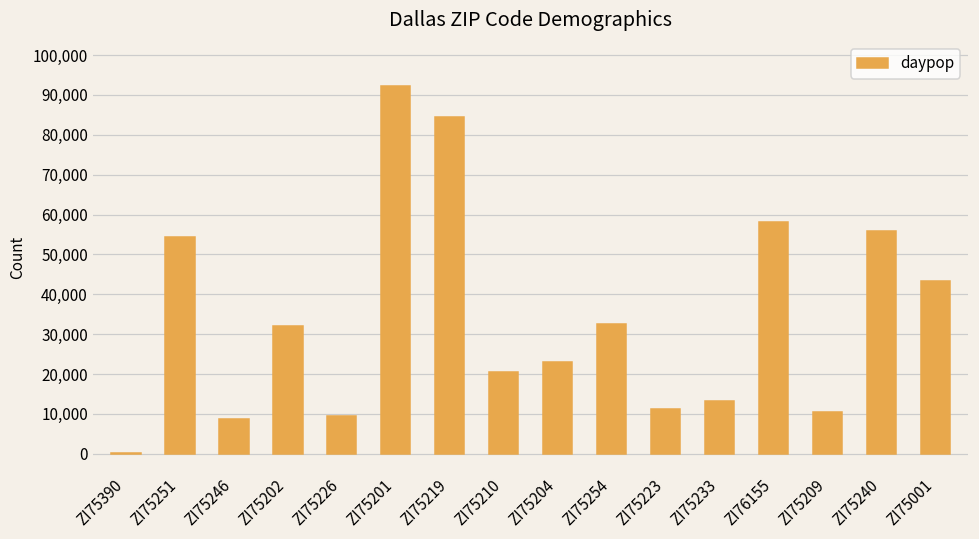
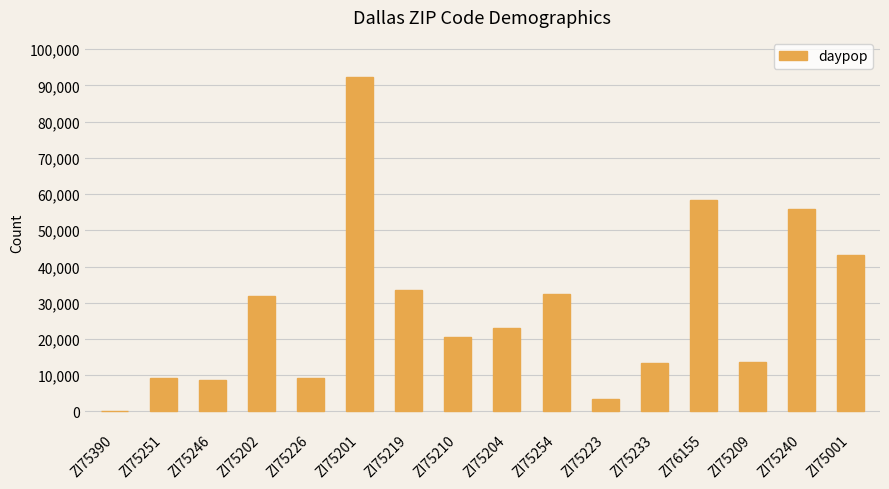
  {
-   "ZI75251": "54,000",
+   "ZI75251": "9,000",
    "ZI75246": "9,000",
    "ZI75202": "32,000",
    "ZI75226": "9,000",
    "ZI75201": "92,000",
-   "ZI75219": "84,000",
+   "ZI75219": "34,000",
    "ZI75210": "20,000",
    "ZI75204": "23,000",
    "ZI75254": "32,000",
-   "ZI75223": "11,000",
+   "ZI75223": "3,000",
    "ZI75233": "13,000",
    "ZI76155": "58,000",
-   "ZI75209": "10,000",
+   "ZI75209": "14,000",
    "ZI75240": "56,000",
    "ZI75001": "43,000"
  }
